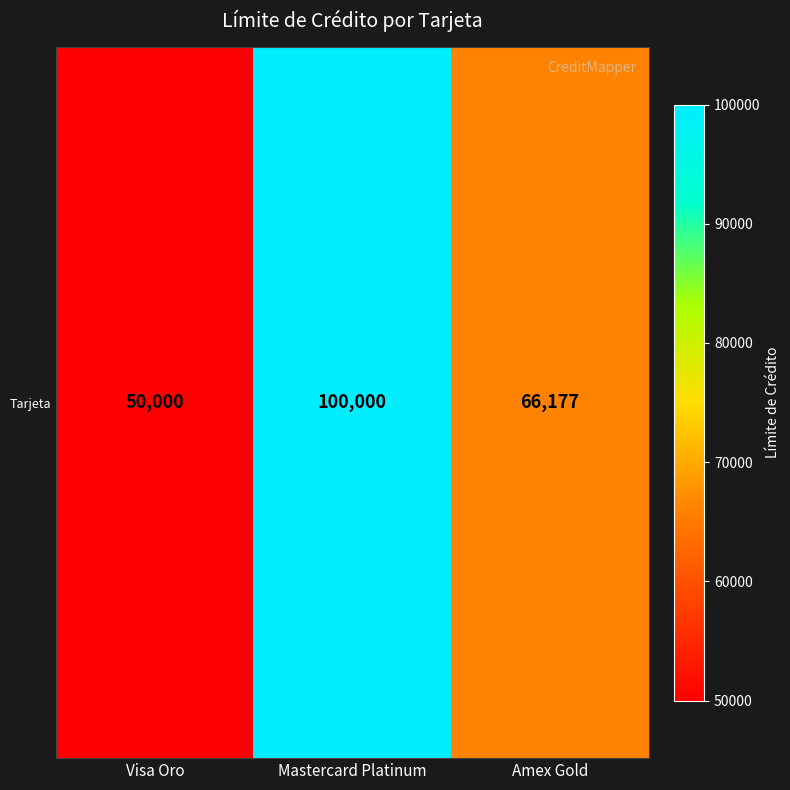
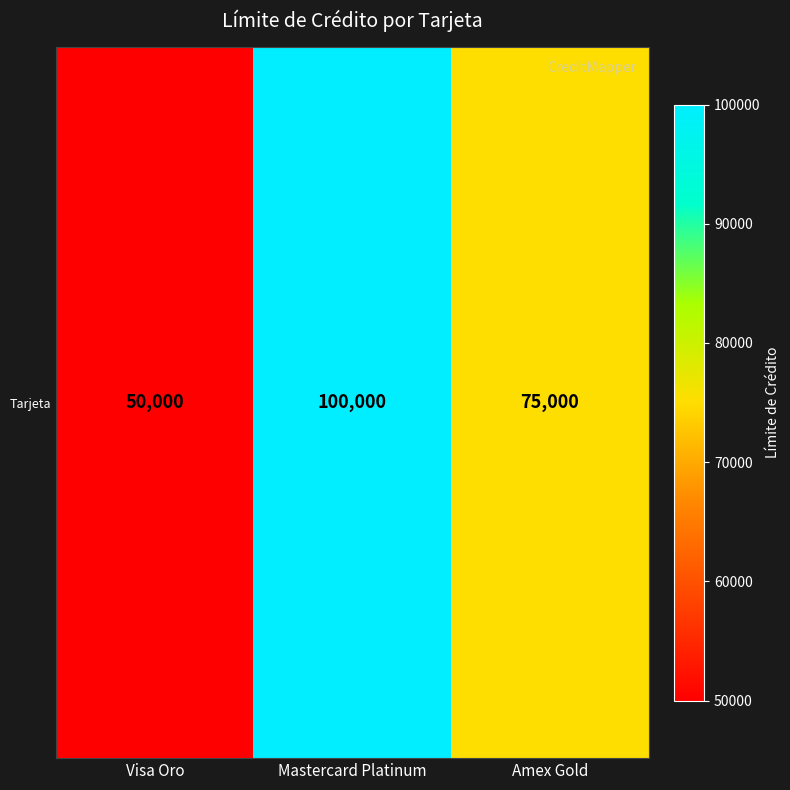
  {
    "Tarjeta": {
      "Visa Oro": "50,000",
      "Mastercard Platinum": "100,000",
-     "Amex Gold": "66,177"
+     "Amex Gold": "75,000"
    }
  }
